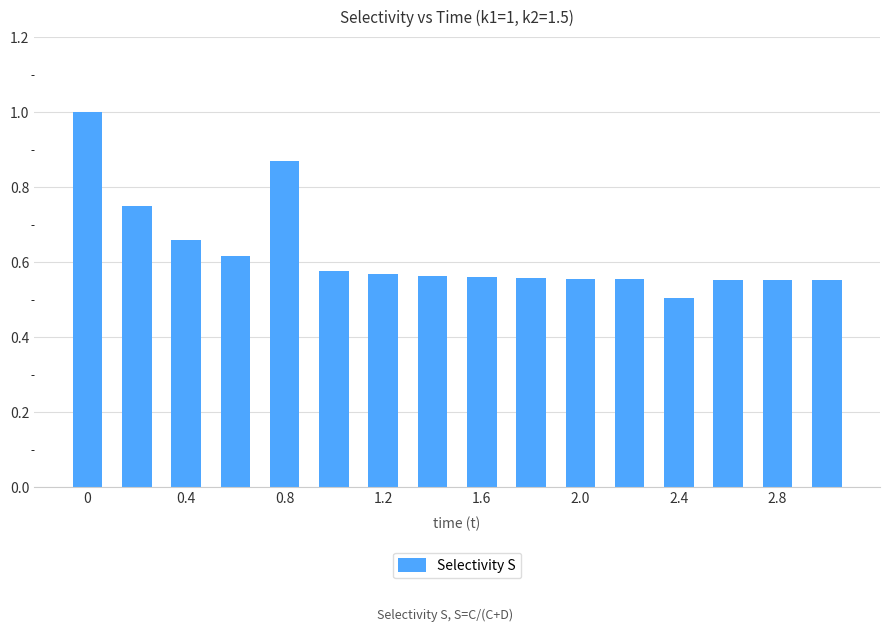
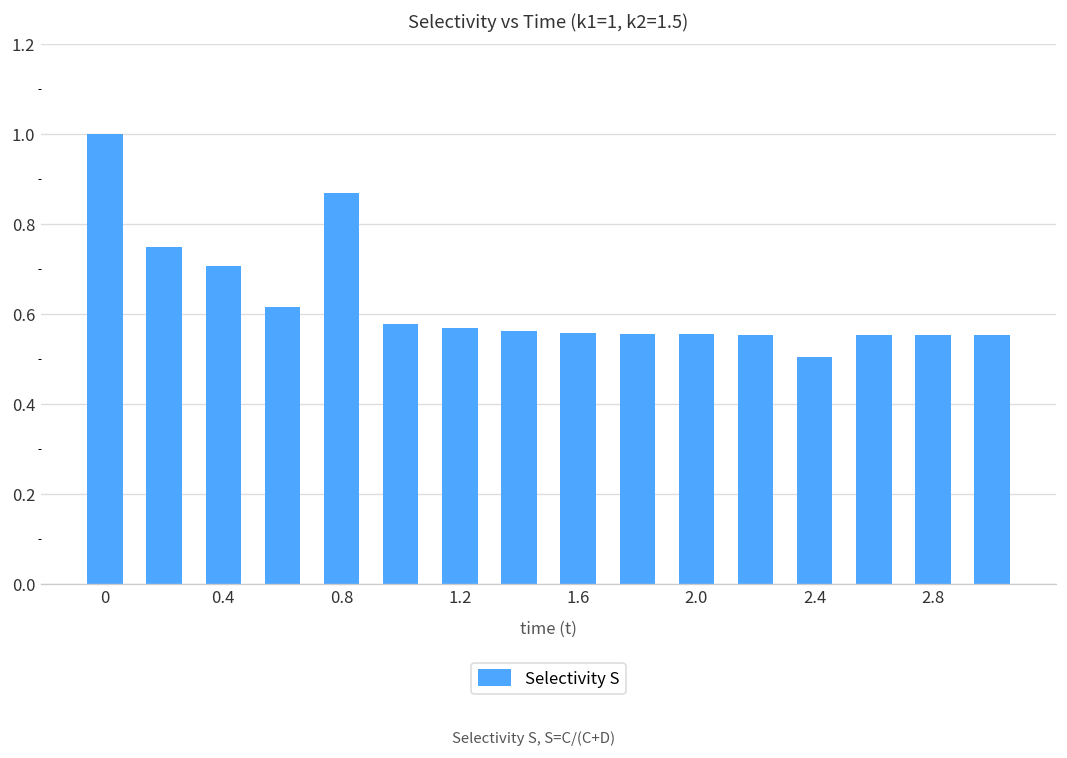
  {
    "0": 1.00,
-   "0.4": 0.66,
+   "0.4": 0.71,
    "0.8": 0.87,
    "1.2": 0.57,
    "1.6": 0.56,
    "2.0": 0.56,
    "2.4": 0.51,
    "2.8": 0.55
  }
